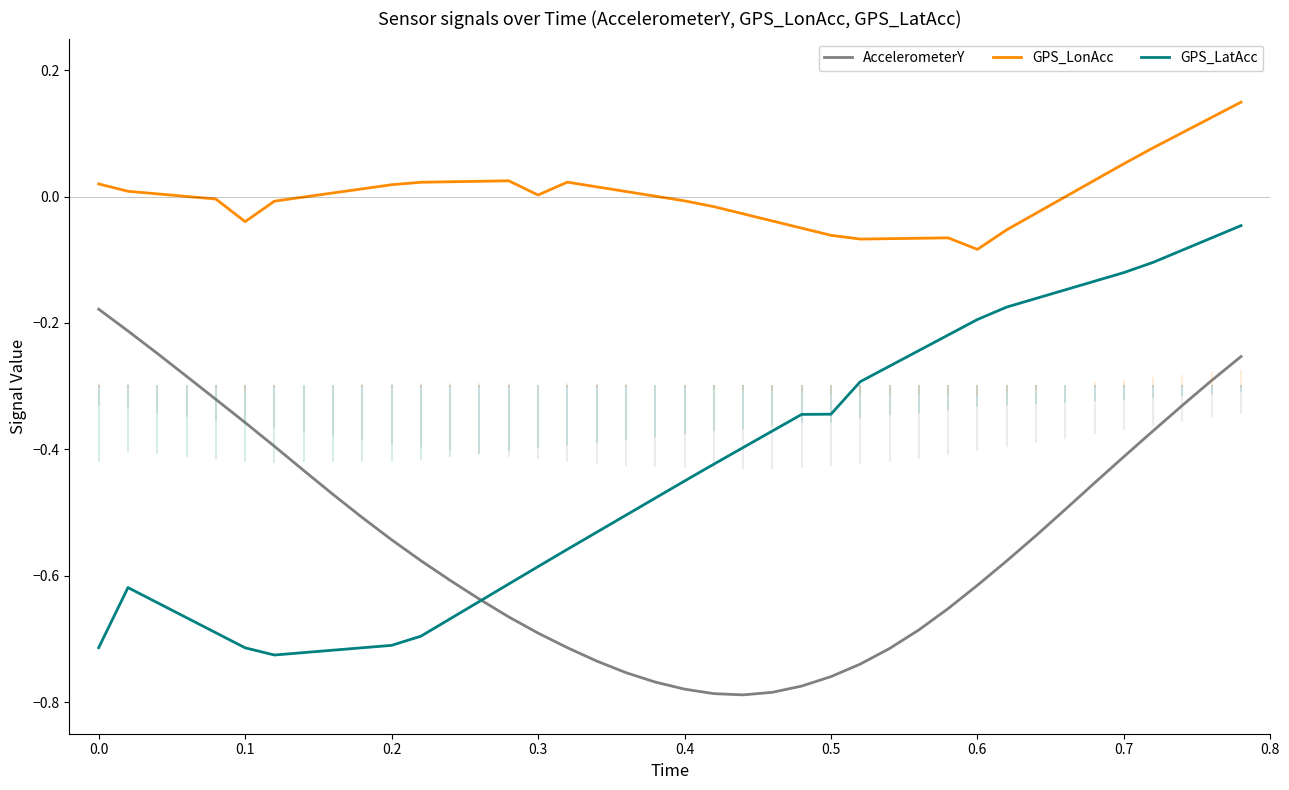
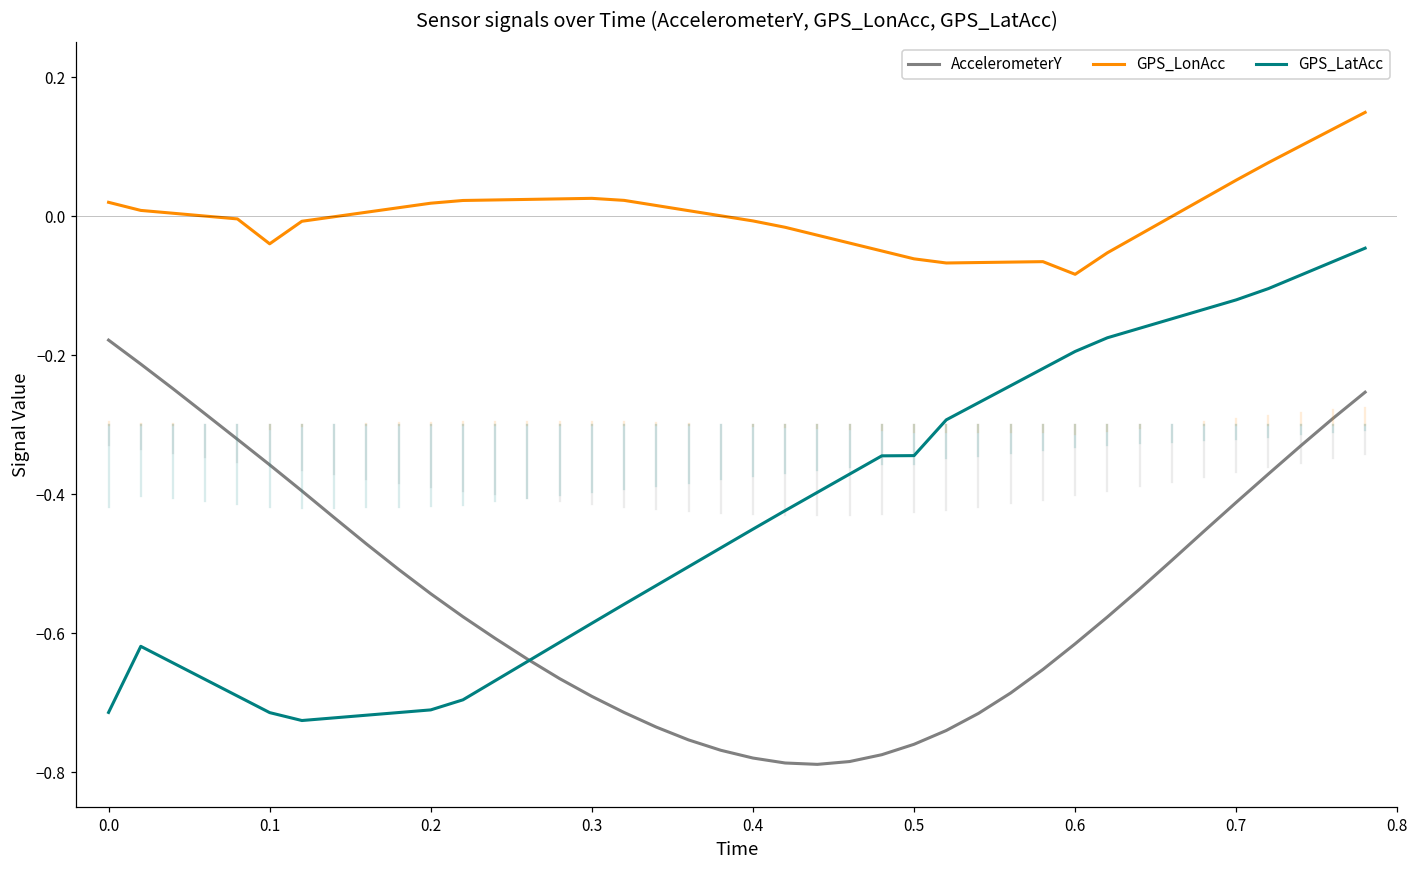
  {
    "AccelerometerY": {
      "0.0": -0.18,
      "0.1": -0.36,
      "0.2": -0.54,
      "0.3": -0.69,
      "0.4": -0.78,
      "0.5": -0.76,
      "0.6": -0.62,
      "0.7": -0.41
    },
    "GPS_LonAcc": {
      "0.0": 0.02,
      "0.1": -0.04,
      "0.2": 0.02,
-     "0.3": 0.00,
+     "0.3": 0.03,
      "0.4": -0.01,
      "0.5": -0.06,
      "0.6": -0.08,
      "0.7": 0.05
    },
    "GPS_LatAcc": {
      "0.0": -0.71,
      "0.1": -0.71,
      "0.2": -0.71,
      "0.3": -0.59,
      "0.4": -0.45,
      "0.5": -0.34,
      "0.6": -0.19,
      "0.7": -0.12
    }
  }
